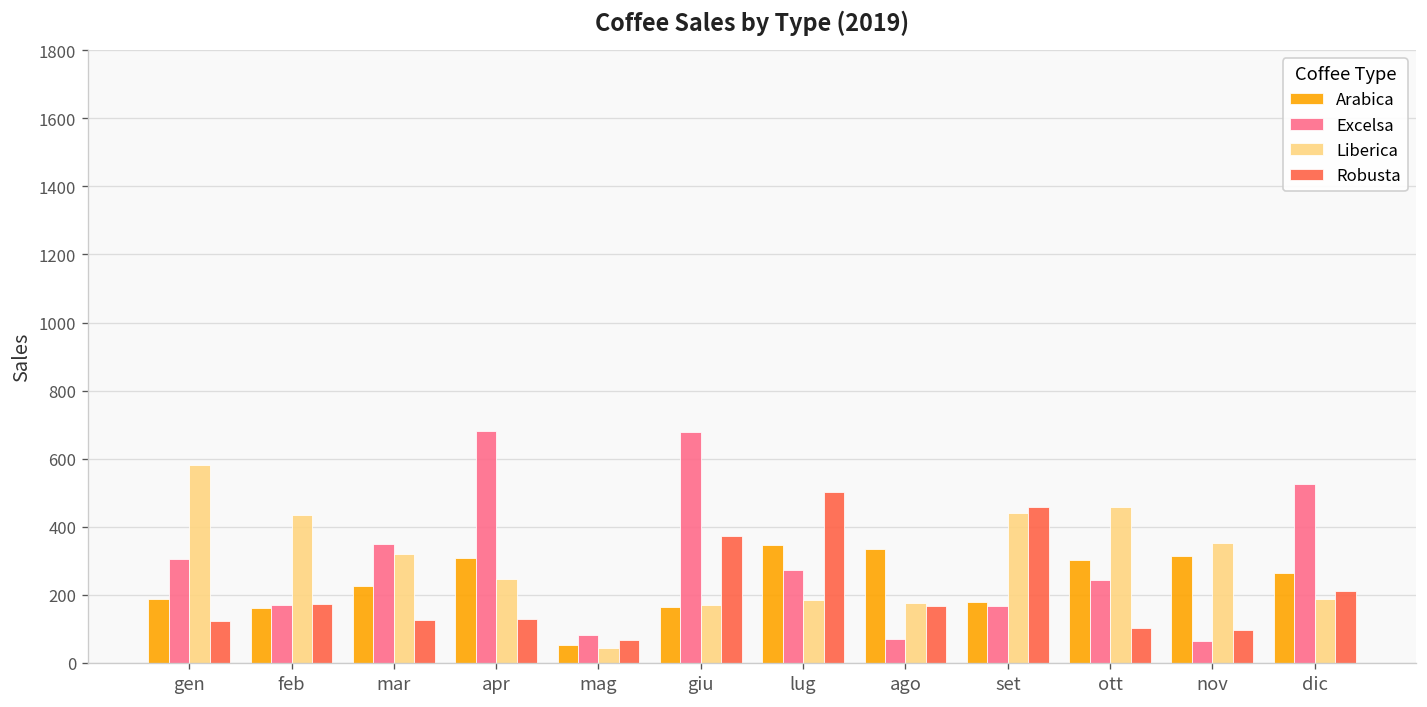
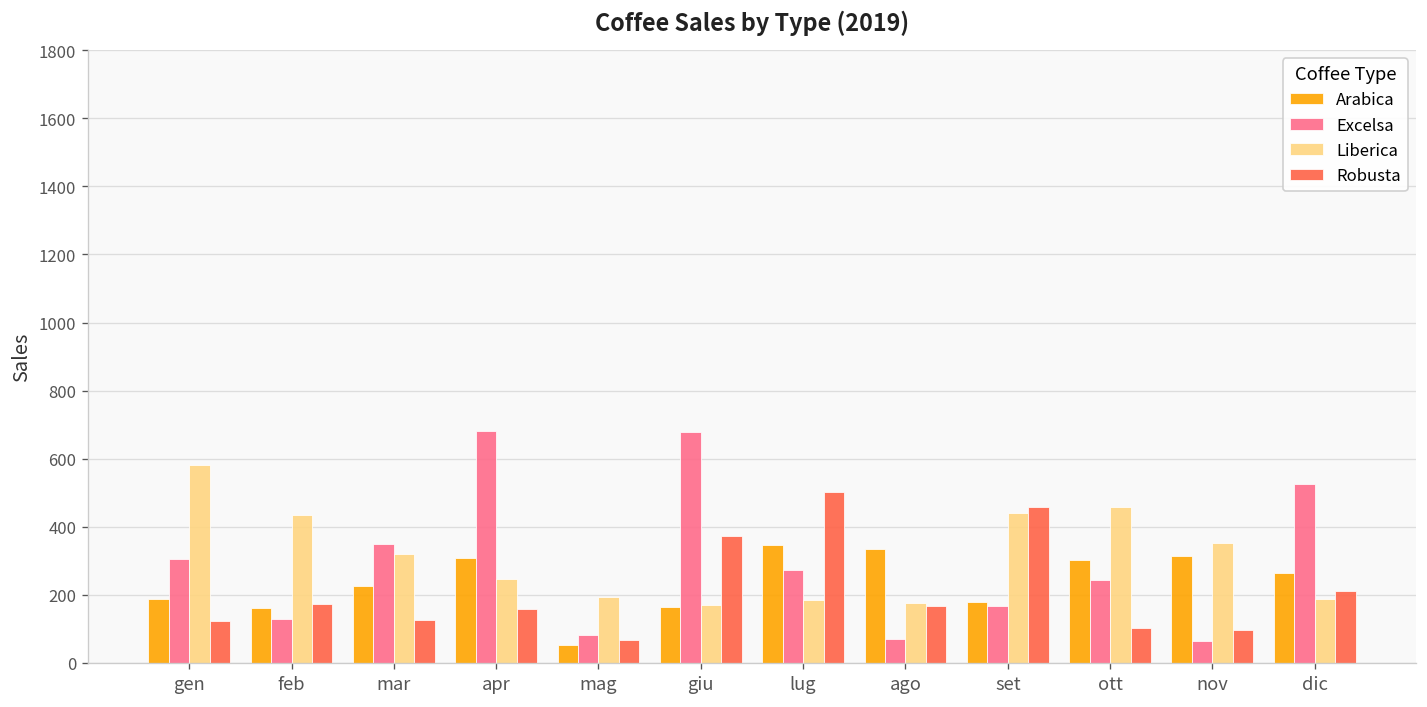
  {
    "Arabica": {
      "gen": 190,
      "feb": 160,
      "mar": 220,
      "apr": 310,
      "mag": 50,
      "giu": 160,
      "lug": 350,
      "ago": 330,
      "set": 180,
      "ott": 300,
      "nov": 310,
      "dic": 270
    },
    "Excelsa": {
      "gen": 310,
-     "feb": 170,
+     "feb": 130,
      "mar": 350,
      "apr": 680,
      "mag": 80,
      "giu": 680,
      "lug": 270,
      "ago": 70,
      "set": 170,
      "ott": 240,
      "nov": 60,
      "dic": 530
    },
    "Liberica": {
      "gen": 580,
      "feb": 430,
      "mar": 320,
      "apr": 250,
-     "mag": 40,
+     "mag": 190,
      "giu": 170,
      "lug": 180,
      "ago": 180,
      "set": 440,
      "ott": 460,
      "nov": 350,
      "dic": 190
    },
    "Robusta": {
      "gen": 120,
      "feb": 170,
      "mar": 130,
-     "apr": 130,
+     "apr": 160,
      "mag": 70,
      "giu": 370,
      "lug": 500,
      "ago": 170,
      "set": 460,
      "ott": 100,
      "nov": 100,
      "dic": 210
    }
  }
